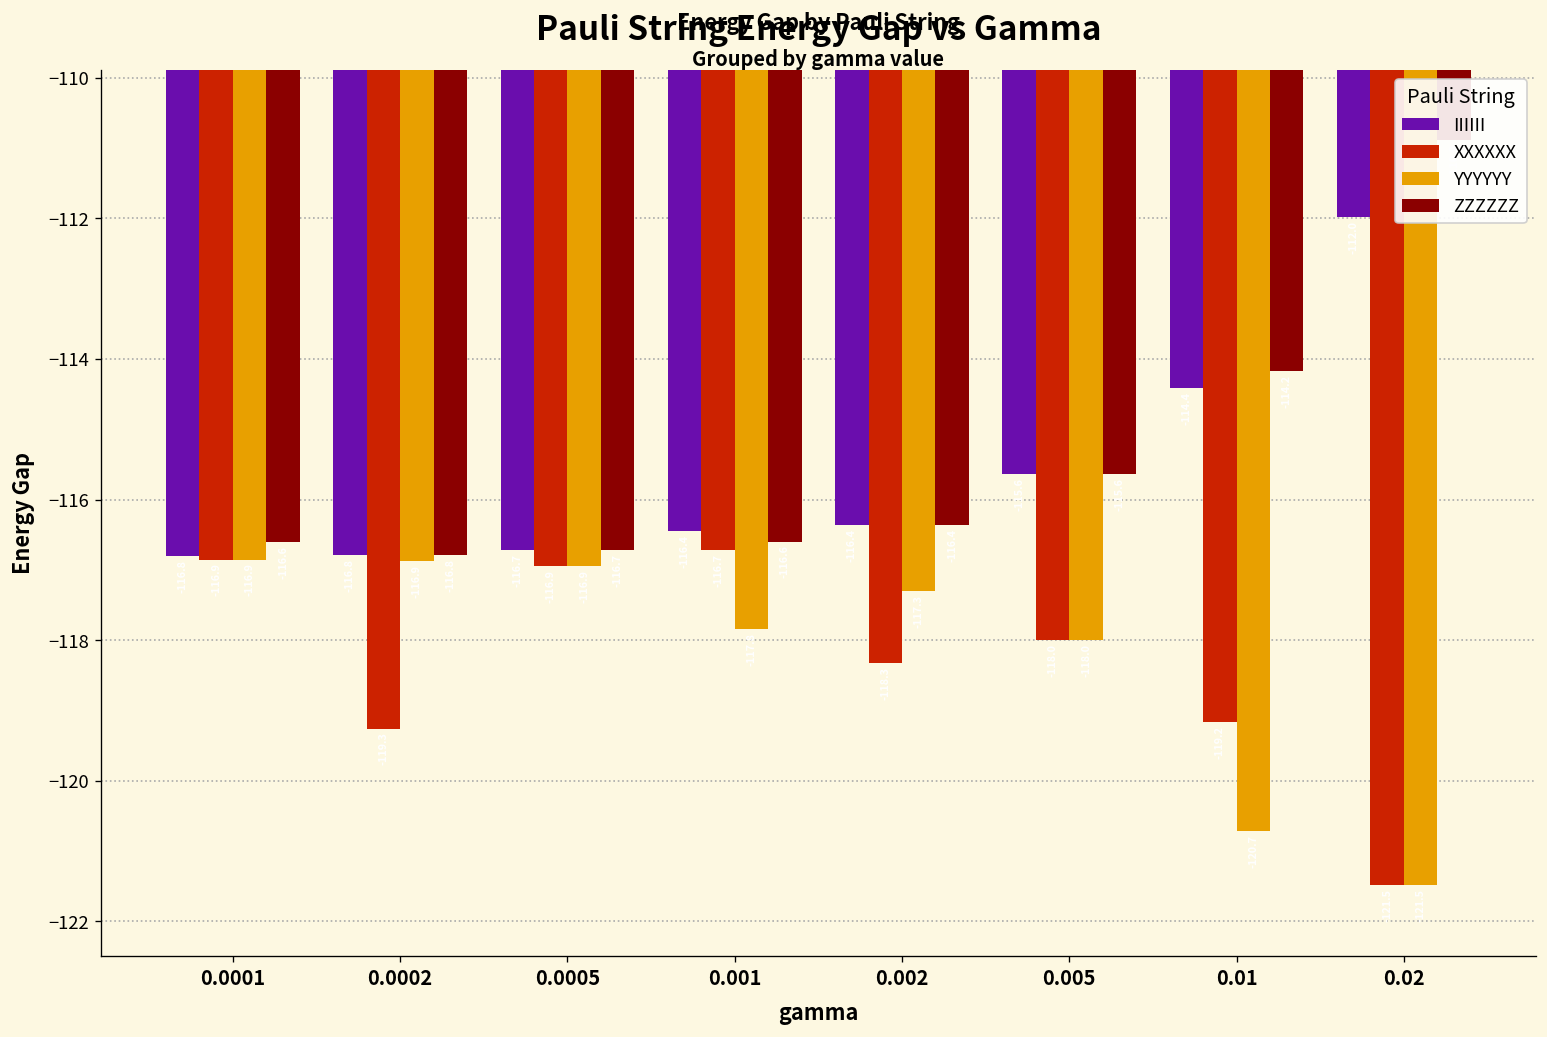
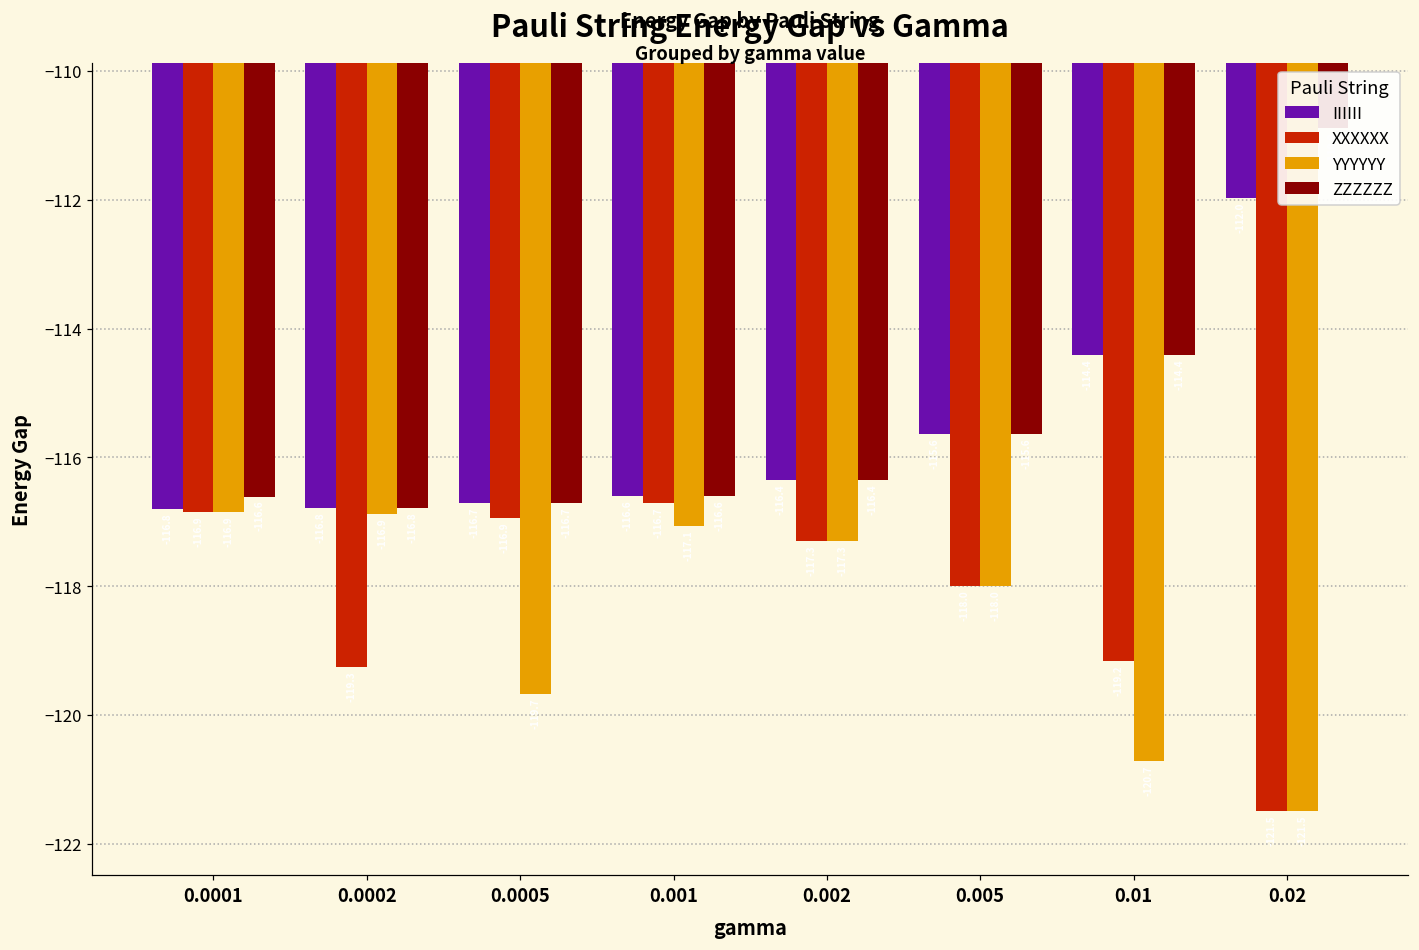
  {
    "IIIIII": {
      "0.0001": -116.8,
      "0.0002": -116.8,
      "0.0005": -116.7,
-     "0.001": -116.4,
+     "0.001": -116.6,
      "0.002": -116.4,
      "0.005": -115.6,
      "0.01": -114.4,
      "0.02": -112.0
    },
    "XXXXXX": {
      "0.0001": -116.9,
      "0.0002": -119.3,
      "0.0005": -116.9,
      "0.001": -116.7,
-     "0.002": -118.3,
+     "0.002": -117.3,
      "0.005": -118.0,
      "0.01": -119.2,
      "0.02": -121.5
    },
    "YYYYYY": {
      "0.0001": -116.9,
      "0.0002": -116.9,
-     "0.0005": -116.9,
-     "0.001": -117.8,
+     "0.0005": -119.7,
+     "0.001": -117.1,
      "0.002": -117.3,
      "0.005": -118.0,
      "0.01": -120.7,
      "0.02": -121.5
    },
    "ZZZZZZ": {
      "0.0001": -116.6,
      "0.0002": -116.8,
      "0.0005": -116.7,
      "0.001": -116.6,
      "0.002": -116.4,
      "0.005": -115.6,
-     "0.01": -114.2
+     "0.01": -114.4
    }
  }
